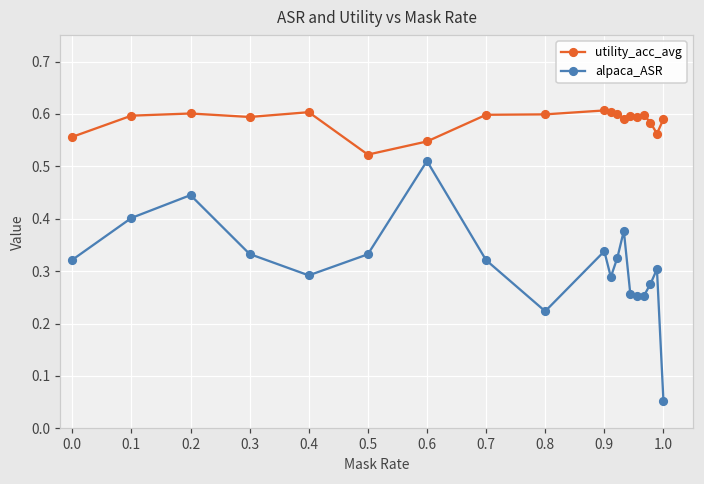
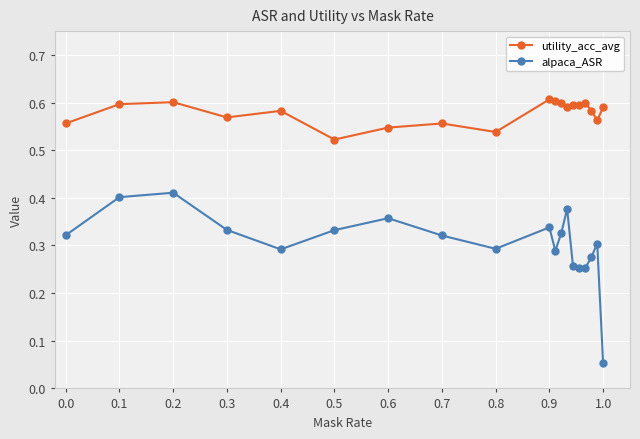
  {
    "utility_acc_avg": {
      "0.0": 0.56,
      "0.1": 0.60,
      "0.2": 0.60,
-     "0.3": 0.59,
-     "0.4": 0.60,
+     "0.3": 0.57,
+     "0.4": 0.58,
      "0.5": 0.52,
      "0.6": 0.55,
-     "0.7": 0.60,
-     "0.8": 0.60,
+     "0.7": 0.56,
+     "0.8": 0.54,
      "0.9": 0.61,
      "1.0": 0.59
    },
    "alpaca_ASR": {
      "0.0": 0.32,
      "0.1": 0.40,
-     "0.2": 0.45,
+     "0.2": 0.41,
      "0.3": 0.33,
      "0.4": 0.29,
      "0.5": 0.33,
-     "0.6": 0.51,
+     "0.6": 0.36,
      "0.7": 0.32,
-     "0.8": 0.22,
+     "0.8": 0.29,
      "0.9": 0.34,
      "1.0": 0.05
    }
  }
